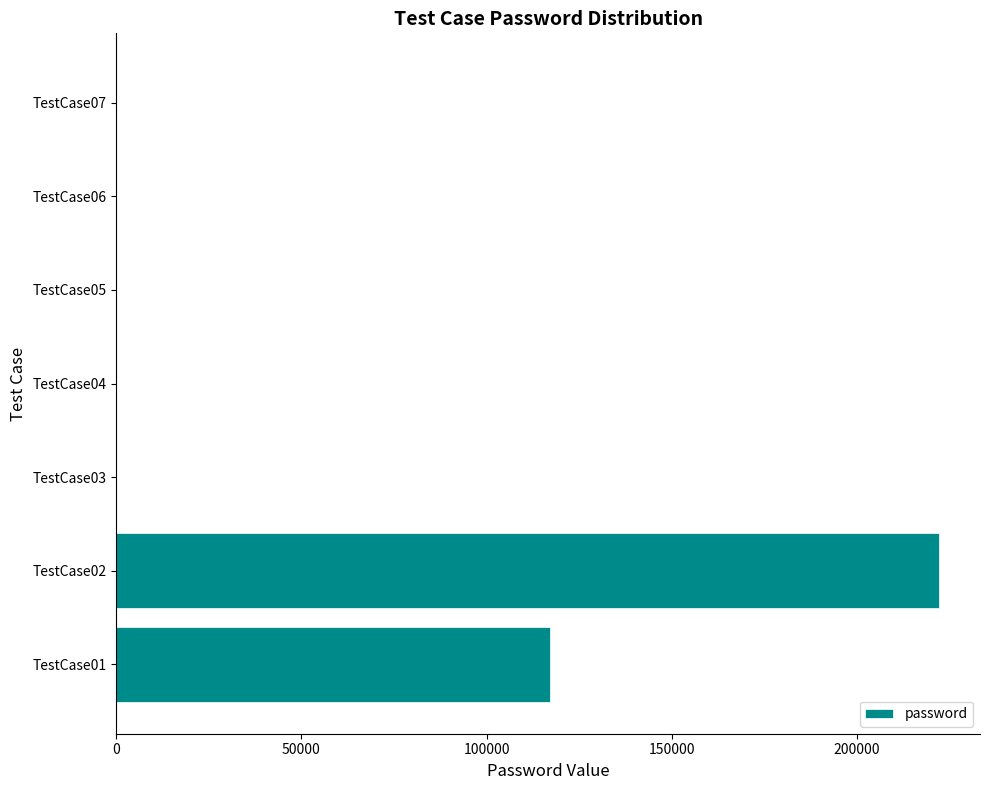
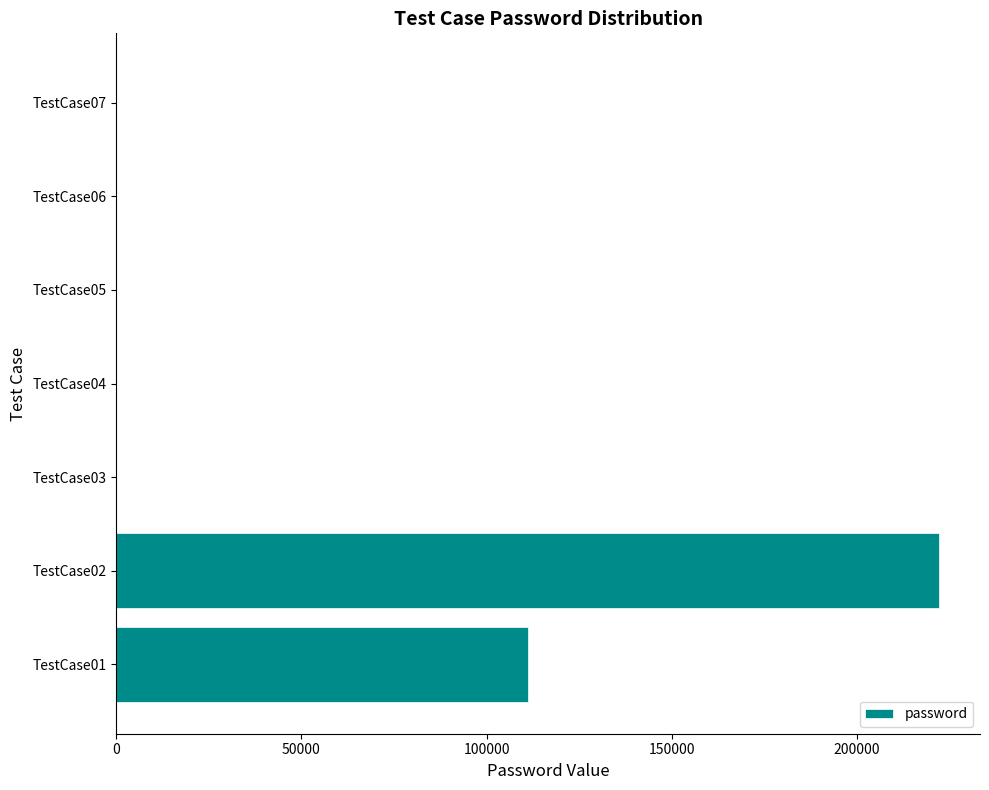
  {
    "TestCase02": 222000,
-   "TestCase01": 117000
+   "TestCase01": 111000
  }
